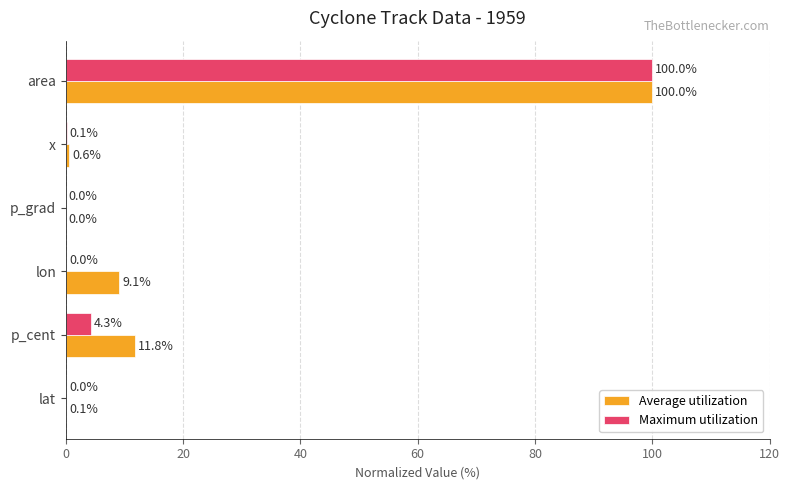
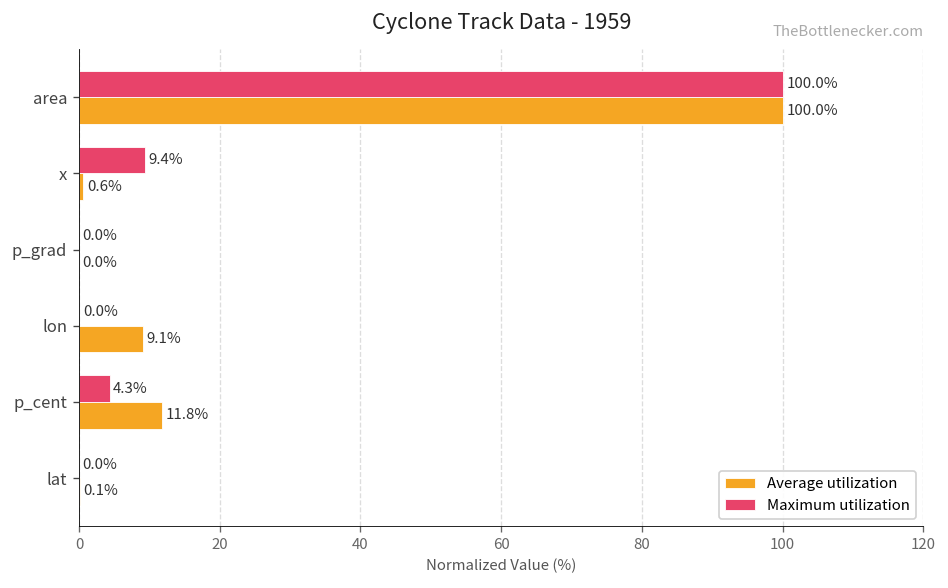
  {
    "Average utilization": {
      "area": "100.0%",
      "x": "0.6%",
      "p_grad": "0.0%",
      "lon": "9.1%",
      "p_cent": "11.8%",
      "lat": "0.1%"
    },
    "Maximum utilization": {
      "area": "100.0%",
-     "x": "0.1%",
+     "x": "9.4%",
      "p_grad": "0.0%",
      "lon": "0.0%",
      "p_cent": "4.3%",
      "lat": "0.0%"
    }
  }
